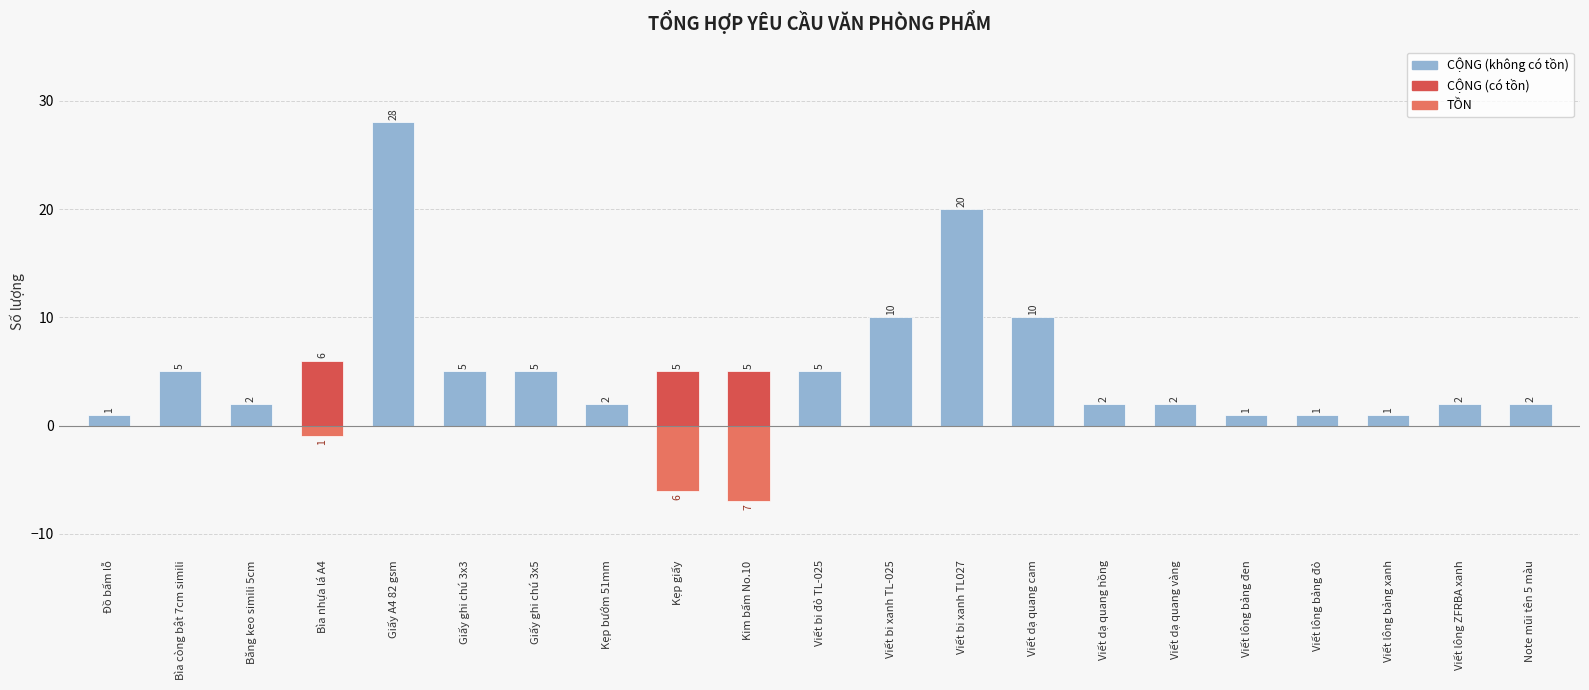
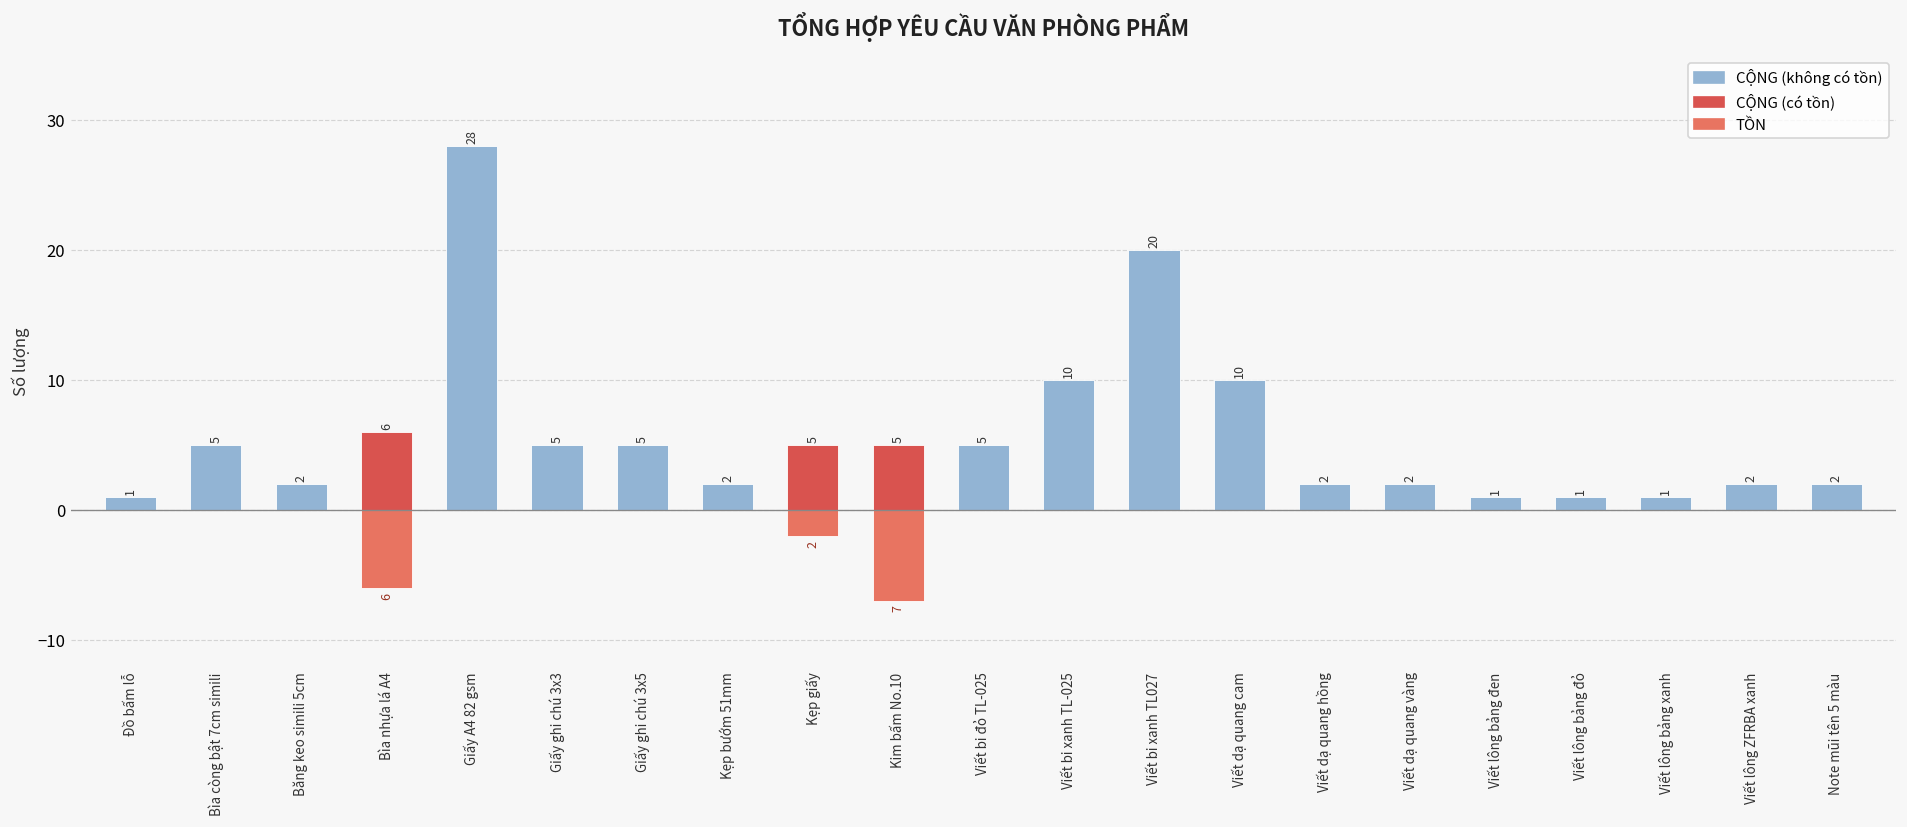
  {
    "TỒN": {
-     "Bìa nhựa lá A4": 1,
-     "Kẹp giấy": 6
+     "Bìa nhựa lá A4": 6,
+     "Kẹp giấy": 2
    }
  }
